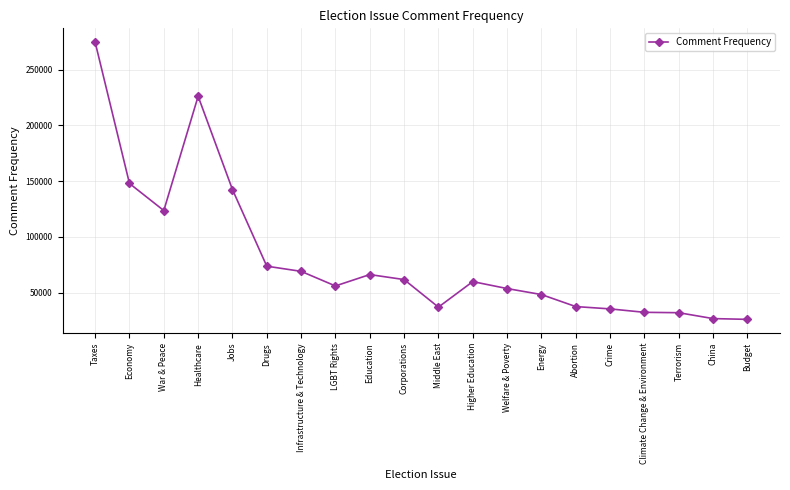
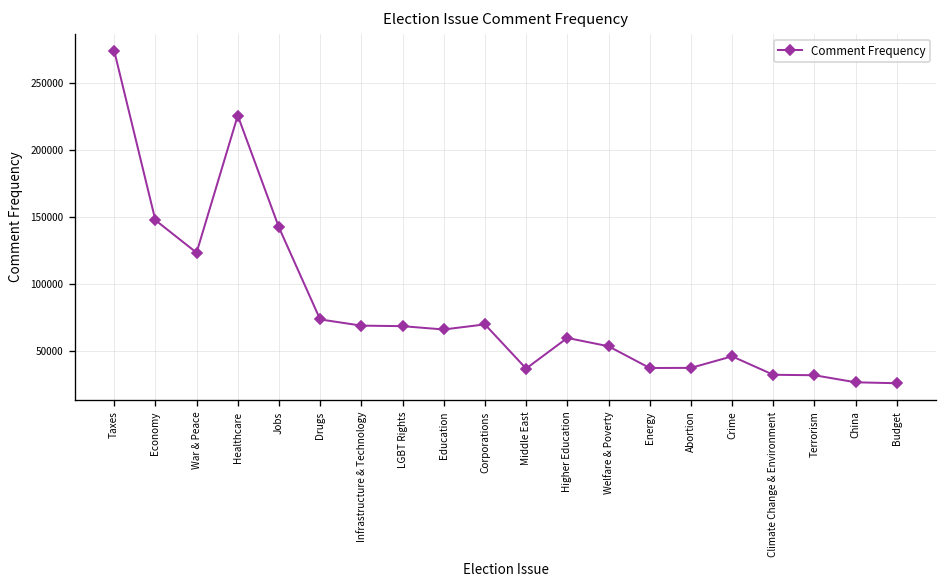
  {
    "Taxes": 274000,
    "Economy": 148000,
    "War & Peace": 124000,
    "Healthcare": 226000,
    "Jobs": 142000,
    "Drugs": 74000,
    "Infrastructure & Technology": 69000,
-   "LGBT Rights": 56000,
+   "LGBT Rights": 69000,
    "Education": 66000,
-   "Corporations": 62000,
+   "Corporations": 70000,
    "Middle East": 37000,
    "Higher Education": 60000,
    "Welfare & Poverty": 54000,
-   "Energy": 48000,
+   "Energy": 37000,
    "Abortion": 37000,
-   "Crime": 35000,
+   "Crime": 46000,
    "Climate Change & Environment": 32000,
    "Terrorism": 32000,
    "China": 27000,
    "Budget": 26000
  }
